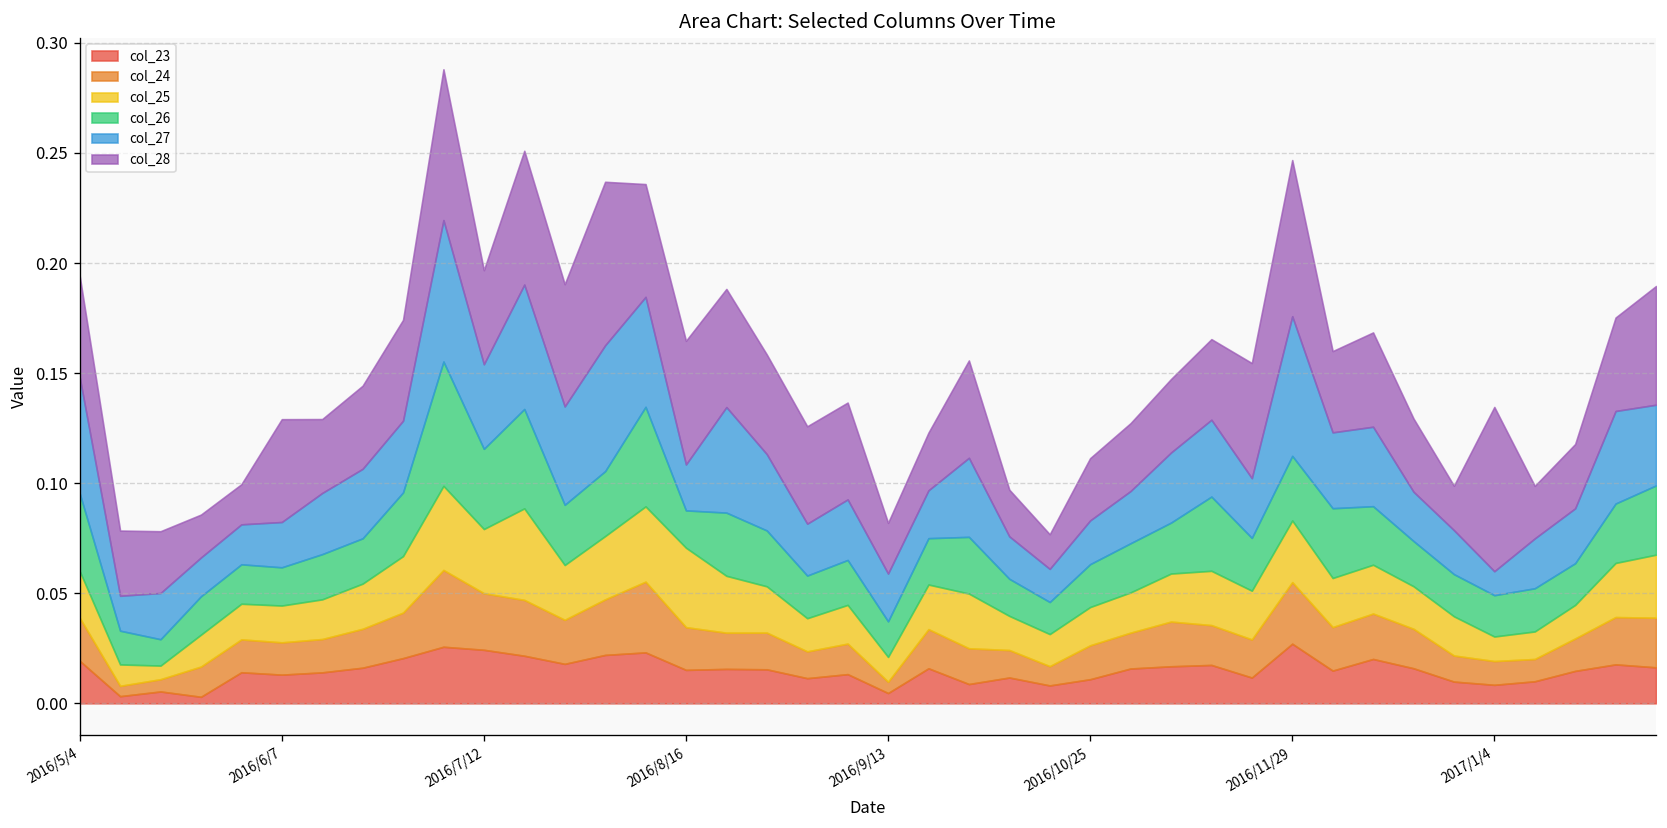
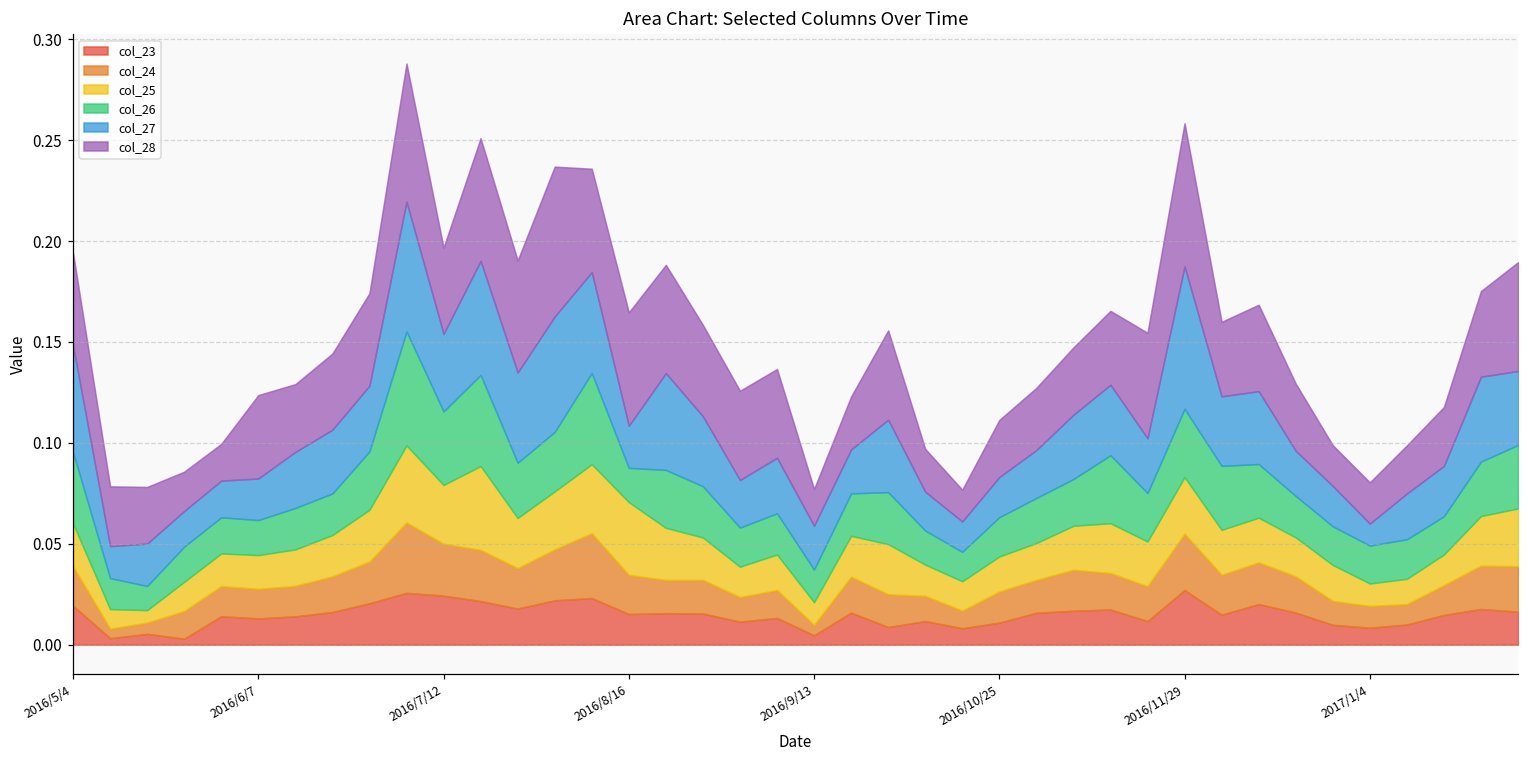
  {
    "col_25": {
      "2016/5/4": 0.021,
      "2016/6/7": 0.017,
      "2016/7/12": 0.029,
      "2016/8/16": 0.036,
      "2016/9/13": 0.011,
      "2016/10/25": 0.017,
      "2016/11/29": 0.028,
      "2017/1/4": 0.011
    },
    "col_26": {
      "2016/5/4": 0.035,
      "2016/6/7": 0.017,
      "2016/7/12": 0.036,
      "2016/8/16": 0.017,
      "2016/9/13": 0.016,
      "2016/10/25": 0.019,
-     "2016/11/29": 0.029,
+     "2016/11/29": 0.034,
      "2017/1/4": 0.019
    },
    "col_27": {
      "2016/5/4": 0.053,
      "2016/6/7": 0.021,
      "2016/7/12": 0.038,
      "2016/8/16": 0.021,
      "2016/9/13": 0.022,
      "2016/10/25": 0.020,
-     "2016/11/29": 0.063,
+     "2016/11/29": 0.071,
      "2017/1/4": 0.011
    },
    "col_28": {
      "2016/5/4": 0.046,
-     "2016/6/7": 0.047,
+     "2016/6/7": 0.041,
      "2016/7/12": 0.043,
      "2016/8/16": 0.056,
-     "2016/9/13": 0.023,
+     "2016/9/13": 0.018,
      "2016/10/25": 0.028,
      "2016/11/29": 0.071,
-     "2017/1/4": 0.075
+     "2017/1/4": 0.020
    }
  }
